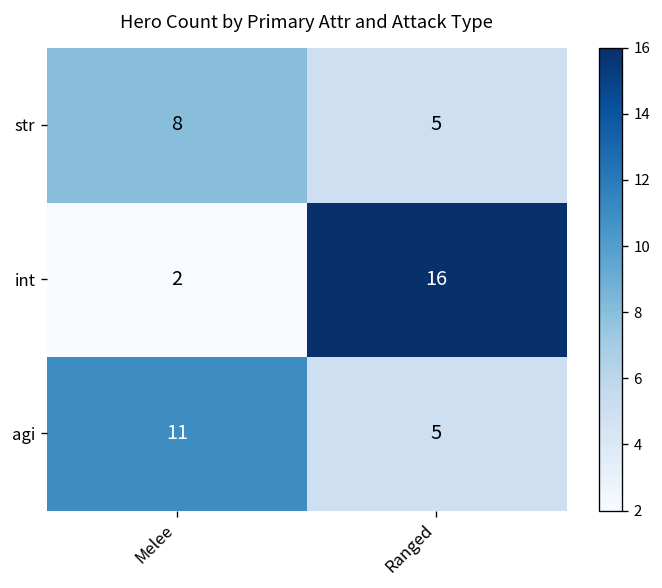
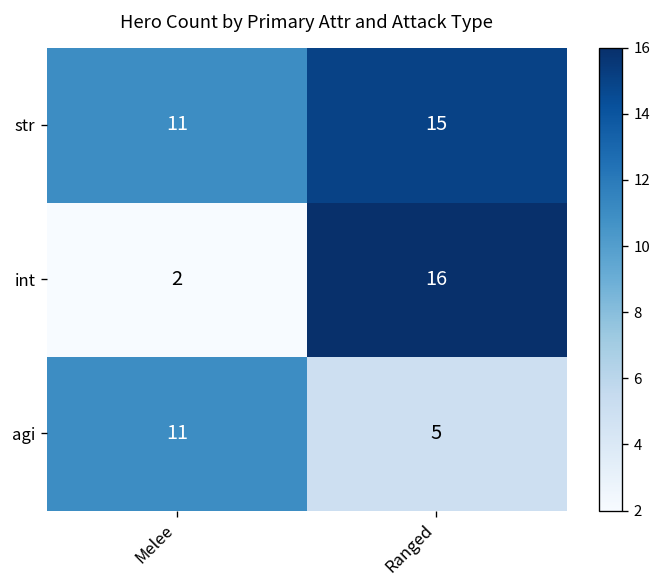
  {
    "str": {
-     "Melee": 8,
-     "Ranged": 5
+     "Melee": 11,
+     "Ranged": 15
    },
    "int": {
      "Melee": 2,
      "Ranged": 16
    },
    "agi": {
      "Melee": 11,
      "Ranged": 5
    }
  }
